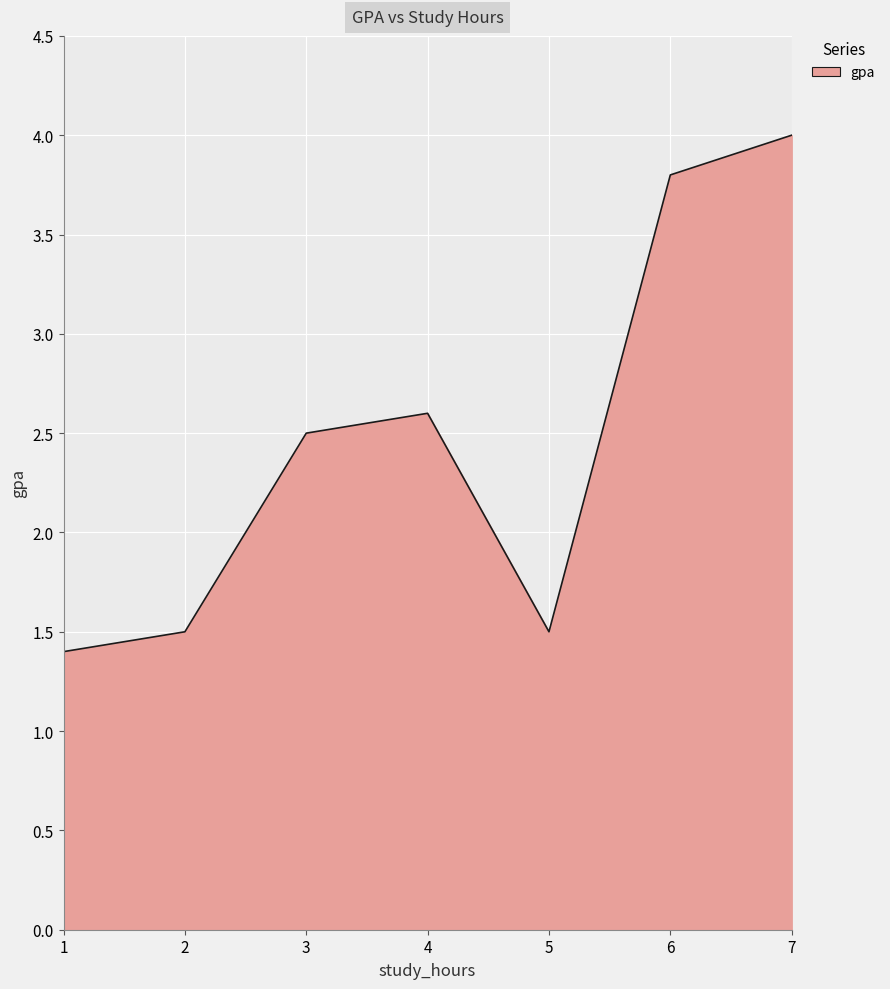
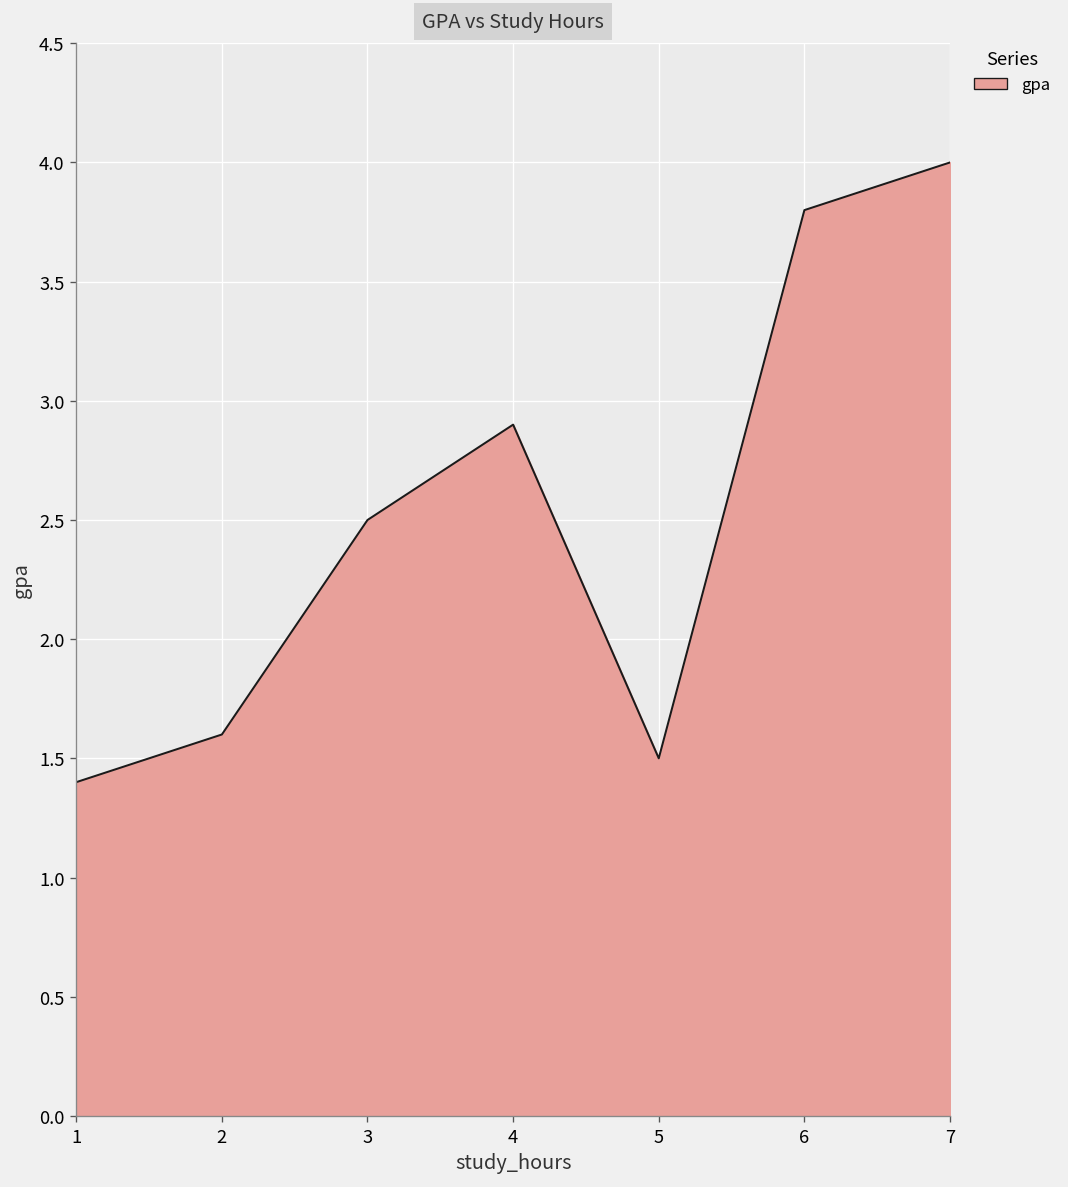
  {
    "1": 1.4,
-   "2": 1.5,
+   "2": 1.6,
    "3": 2.5,
-   "4": 2.6,
+   "4": 2.9,
    "5": 1.5,
    "6": 3.8,
    "7": 4.0
  }
